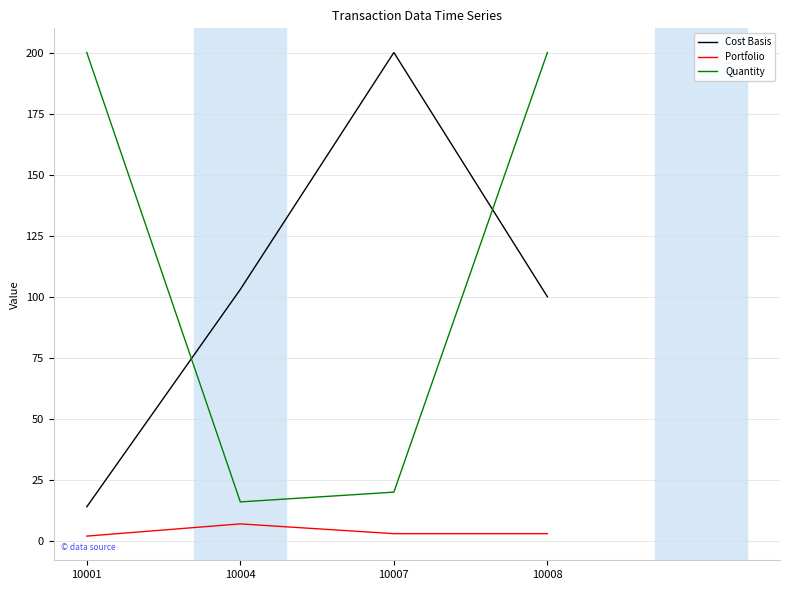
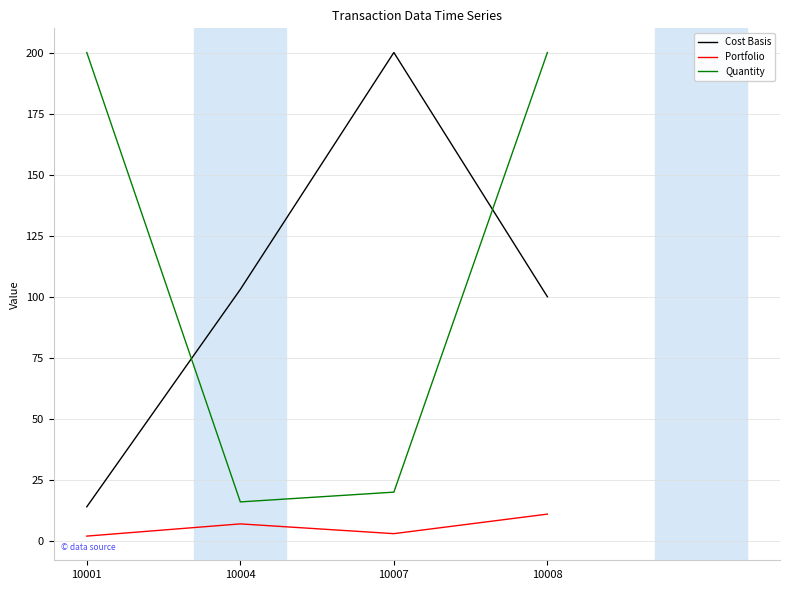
  {
    "Cost Basis": {
      "10001": 14,
      "10004": 103,
      "10007": 200,
      "10008": 100
    },
    "Portfolio": {
      "10001": 2,
      "10004": 7,
      "10007": 3,
-     "10008": 3
+     "10008": 11
    },
    "Quantity": {
      "10001": 200,
      "10004": 16,
      "10007": 20,
      "10008": 200
    }
  }
